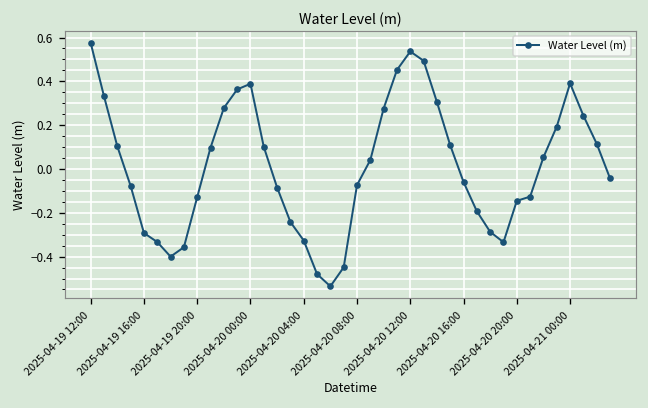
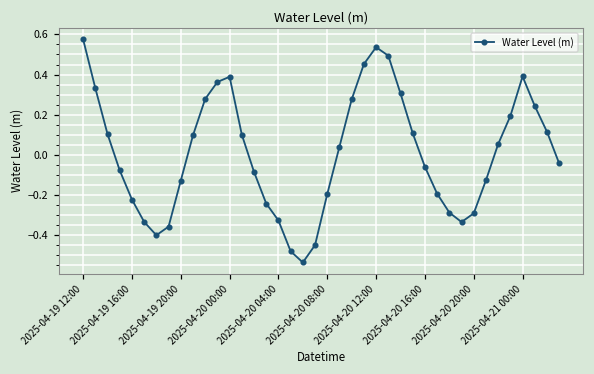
  {
    "2025-04-19 12:00": 0.58,
-   "2025-04-19 16:00": -0.29,
+   "2025-04-19 16:00": -0.22,
    "2025-04-19 20:00": -0.13,
    "2025-04-20 00:00": 0.39,
    "2025-04-20 04:00": -0.33,
-   "2025-04-20 08:00": -0.07,
+   "2025-04-20 08:00": -0.19,
    "2025-04-20 12:00": 0.54,
    "2025-04-20 16:00": -0.06,
-   "2025-04-20 20:00": -0.15,
+   "2025-04-20 20:00": -0.29,
    "2025-04-21 00:00": 0.39
  }
